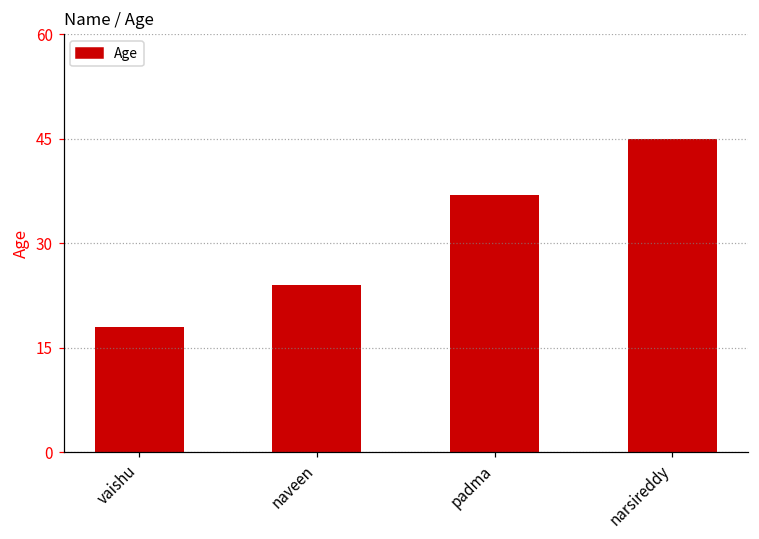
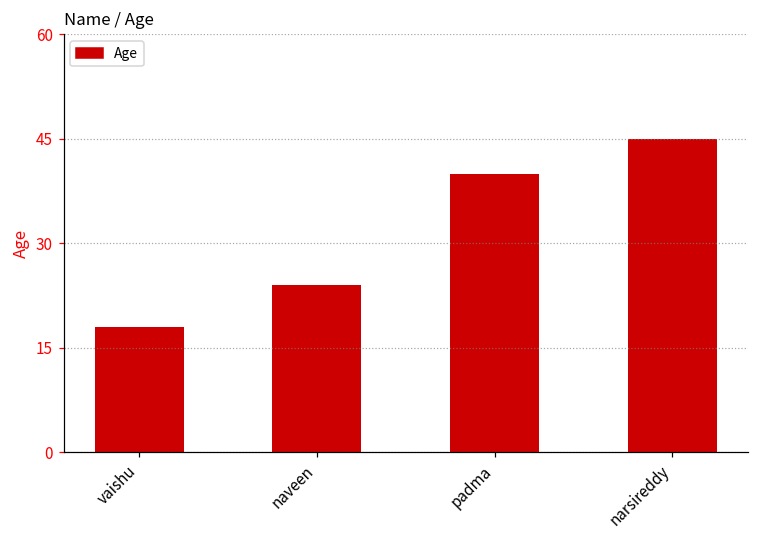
  {
    "vaishu": 18,
    "naveen": 24,
-   "padma": 37,
+   "padma": 40,
    "narsireddy": 45
  }
